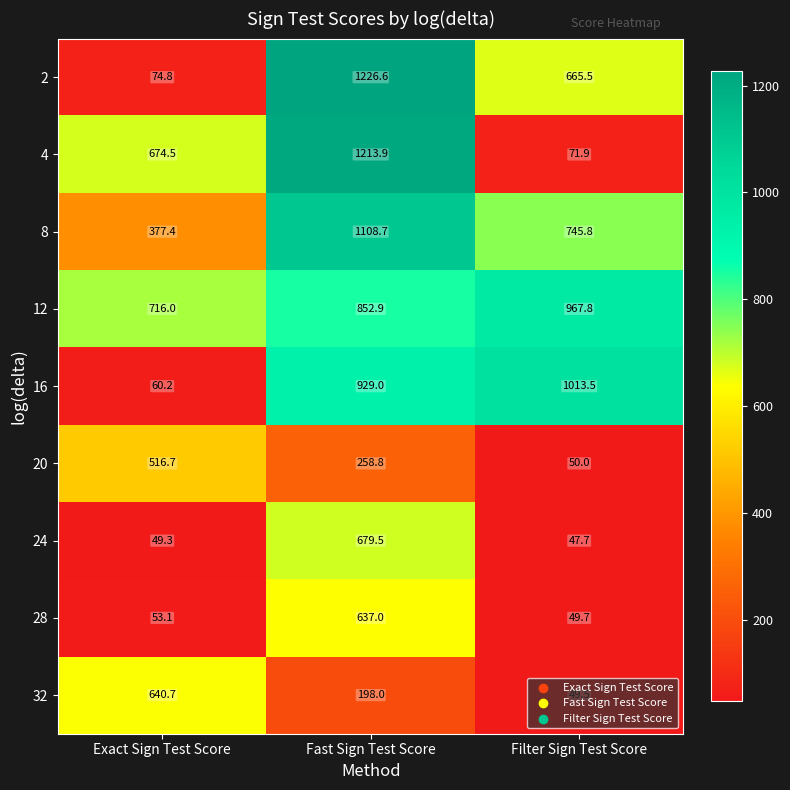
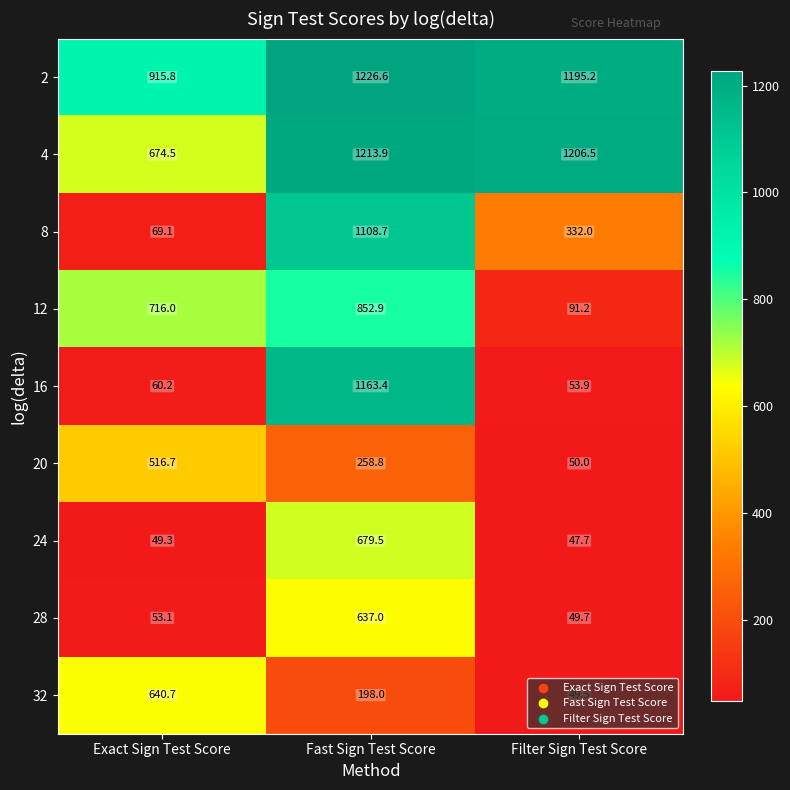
  {
    "2": {
-     "Exact Sign Test Score": 74.8,
-     "Filter Sign Test Score": 665.5
+     "Exact Sign Test Score": 915.8,
+     "Filter Sign Test Score": 1195.2
    },
    "4": {
-     "Filter Sign Test Score": 71.9
+     "Filter Sign Test Score": 1206.5
    },
    "8": {
-     "Exact Sign Test Score": 377.4,
-     "Filter Sign Test Score": 745.8
+     "Exact Sign Test Score": 69.1,
+     "Filter Sign Test Score": 332.0
    },
    "12": {
-     "Filter Sign Test Score": 967.8
+     "Filter Sign Test Score": 91.2
    },
    "16": {
-     "Fast Sign Test Score": 929.0,
-     "Filter Sign Test Score": 1013.5
+     "Fast Sign Test Score": 1163.4,
+     "Filter Sign Test Score": 53.9
    }
  }
